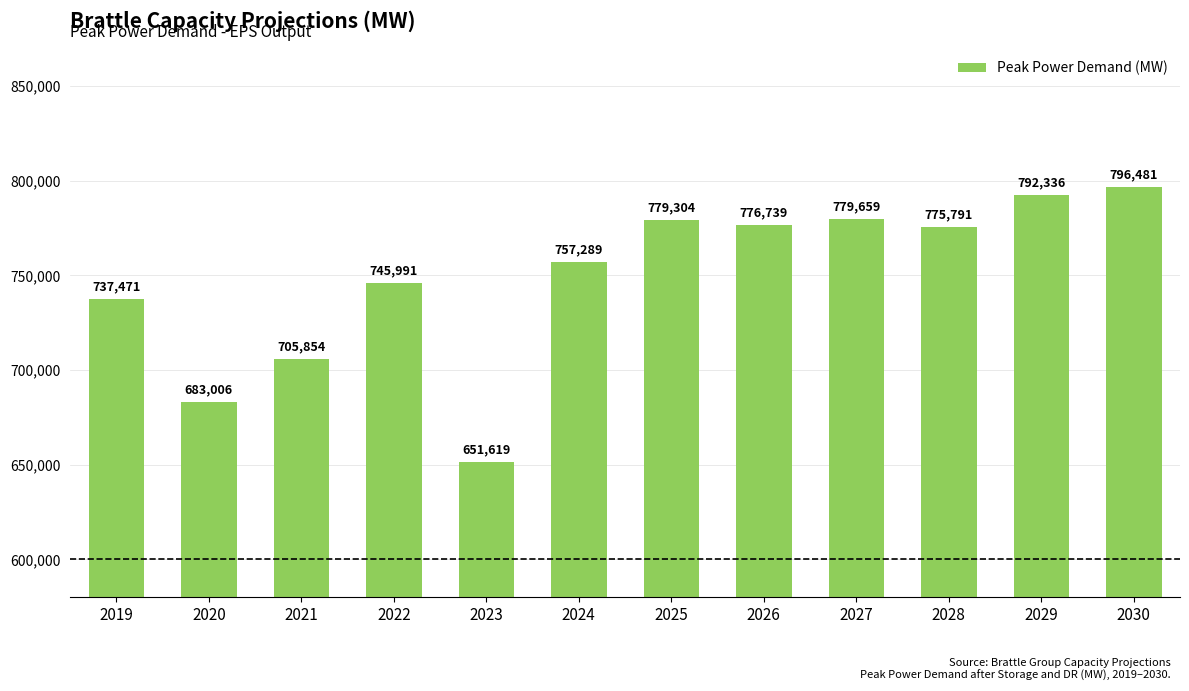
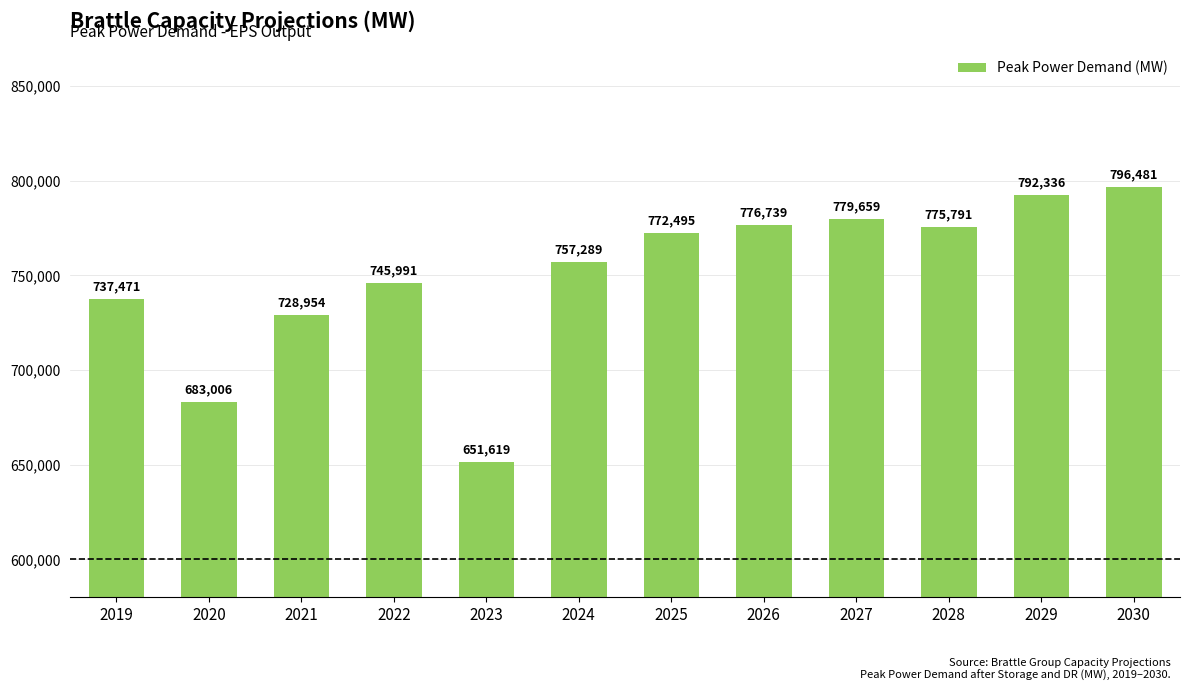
  {
    "2019": "737,471",
    "2020": "683,006",
-   "2021": "705,854",
+   "2021": "728,954",
    "2022": "745,991",
    "2023": "651,619",
    "2024": "757,289",
-   "2025": "779,304",
+   "2025": "772,495",
    "2026": "776,739",
    "2027": "779,659",
    "2028": "775,791",
    "2029": "792,336",
    "2030": "796,481"
  }
